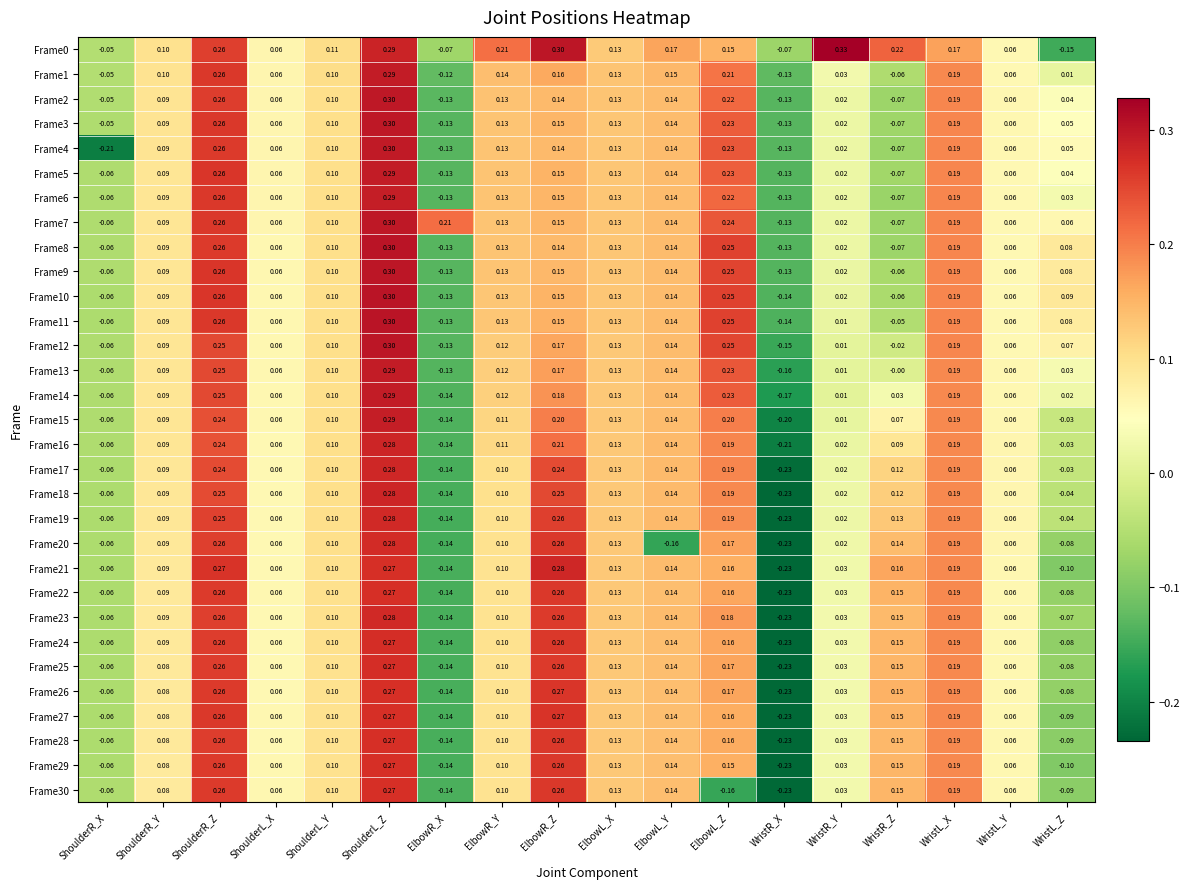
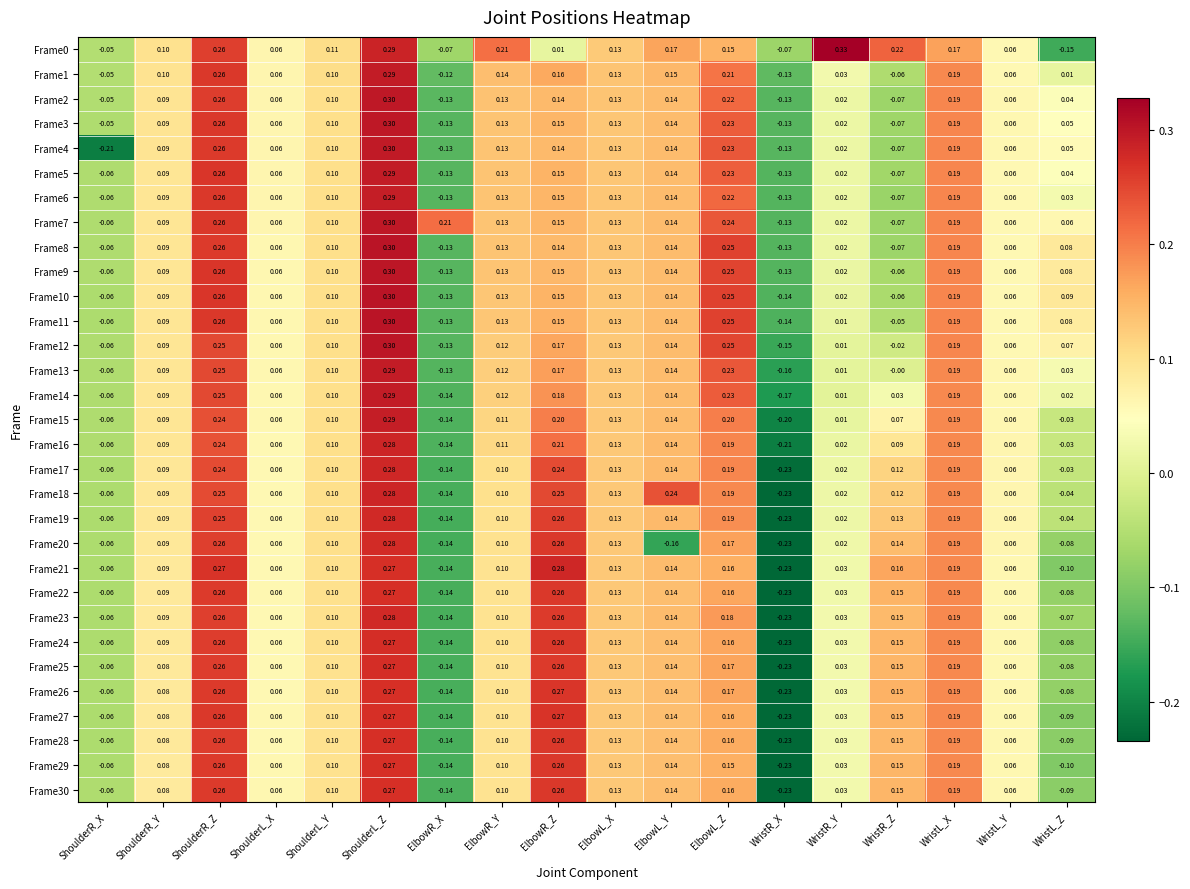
  {
    "Frame0": {
      "ShoulderR_X": -0.05,
      "ShoulderR_Y": 0.10,
      "ShoulderR_Z": 0.26,
      "ShoulderL_X": 0.06,
      "ShoulderL_Y": 0.11,
      "ShoulderL_Z": 0.29,
      "ElbowR_X": -0.07,
      "ElbowR_Y": 0.21,
-     "ElbowR_Z": 0.30,
+     "ElbowR_Z": 0.01,
      "ElbowL_X": 0.13,
      "ElbowL_Y": 0.17,
      "ElbowL_Z": 0.15,
      "WristR_X": -0.07,
      "WristR_Y": 0.33,
      "WristR_Z": 0.22,
      "WristL_X": 0.17,
      "WristL_Y": 0.06,
      "WristL_Z": -0.15
    },
    "Frame18": {
      "ShoulderR_X": -0.06,
      "ShoulderR_Y": 0.09,
      "ShoulderR_Z": 0.25,
      "ShoulderL_X": 0.06,
      "ShoulderL_Y": 0.10,
      "ShoulderL_Z": 0.28,
      "ElbowR_X": -0.14,
      "ElbowR_Y": 0.10,
      "ElbowR_Z": 0.25,
      "ElbowL_X": 0.13,
-     "ElbowL_Y": 0.14,
+     "ElbowL_Y": 0.24,
      "ElbowL_Z": 0.19,
      "WristR_X": -0.23,
      "WristR_Y": 0.02,
      "WristR_Z": 0.12,
      "WristL_X": 0.19,
      "WristL_Y": 0.06,
      "WristL_Z": -0.04
    },
    "Frame30": {
      "ShoulderR_X": -0.06,
      "ShoulderR_Y": 0.08,
      "ShoulderR_Z": 0.26,
      "ShoulderL_X": 0.06,
      "ShoulderL_Y": 0.10,
      "ShoulderL_Z": 0.27,
      "ElbowR_X": -0.14,
      "ElbowR_Y": 0.10,
      "ElbowR_Z": 0.26,
      "ElbowL_X": 0.13,
      "ElbowL_Y": 0.14,
-     "ElbowL_Z": -0.16,
+     "ElbowL_Z": 0.16,
      "WristR_X": -0.23,
      "WristR_Y": 0.03,
      "WristR_Z": 0.15,
      "WristL_X": 0.19,
      "WristL_Y": 0.06,
      "WristL_Z": -0.09
    }
  }
